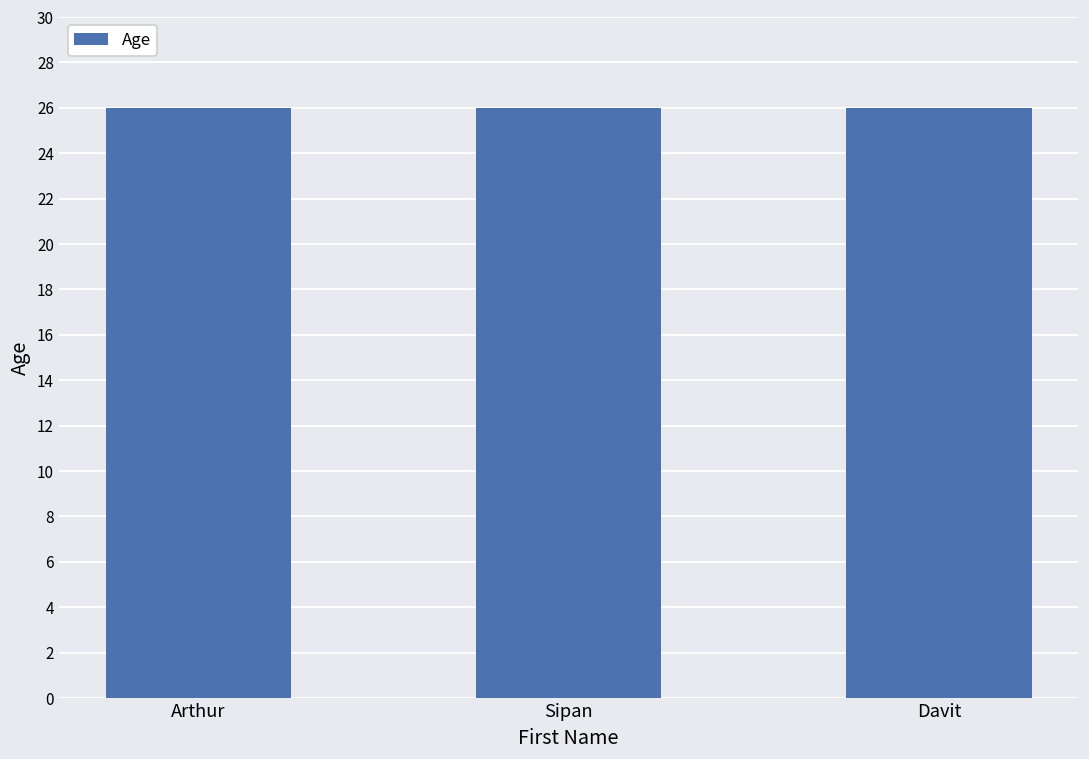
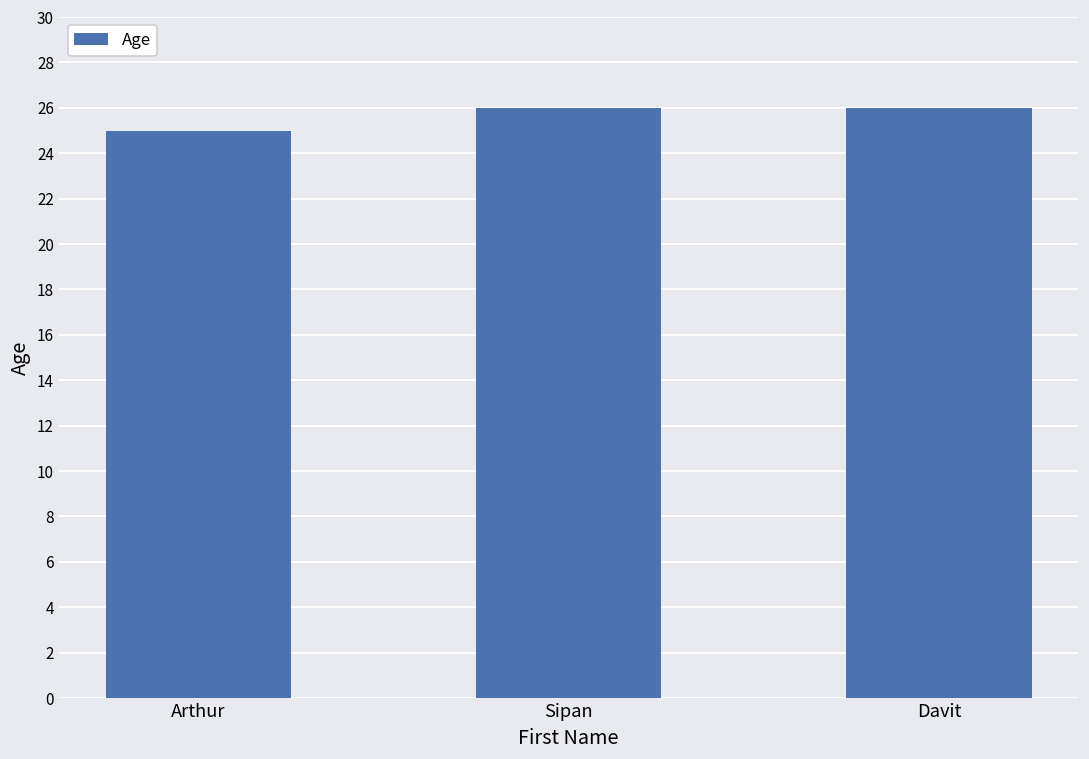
  {
-   "Arthur": 26,
+   "Arthur": 25,
    "Sipan": 26,
    "Davit": 26
  }
